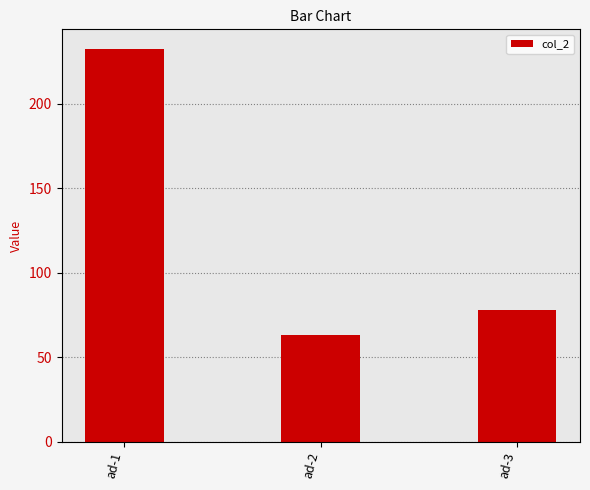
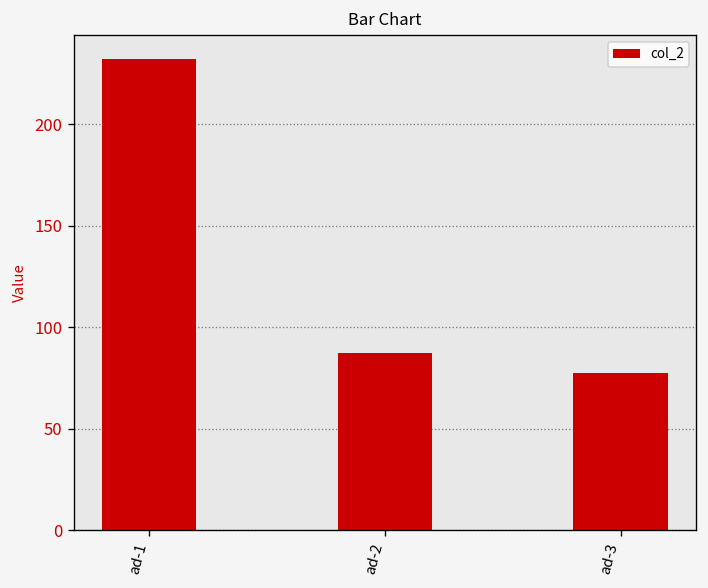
  {
    "ad-1": 232,
-   "ad-2": 63,
+   "ad-2": 87,
    "ad-3": 78
  }
